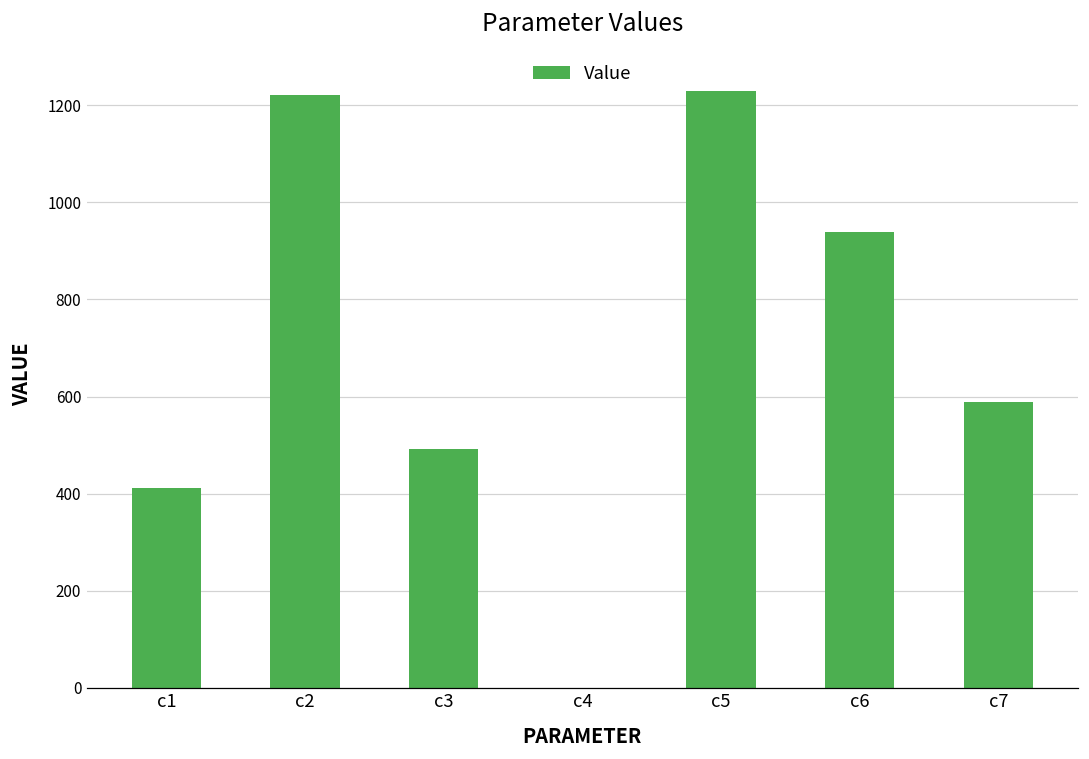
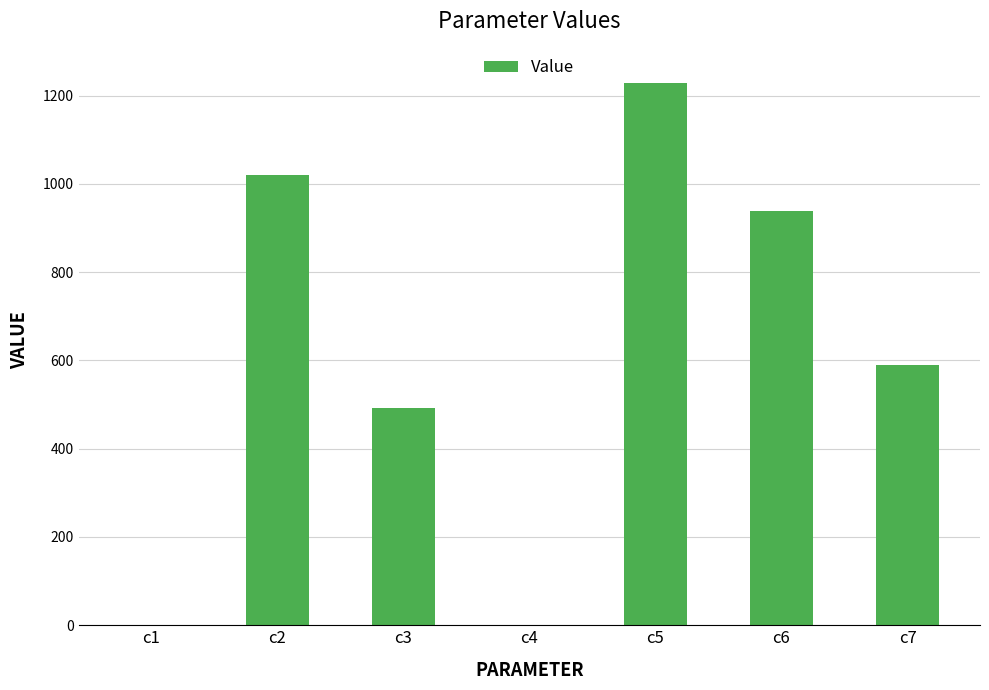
  {
-   "c1": 410,
-   "c2": 1220,
+   "c1": 0,
+   "c2": 1020,
    "c3": 490,
    "c5": 1230,
    "c6": 940,
    "c7": 590
  }
